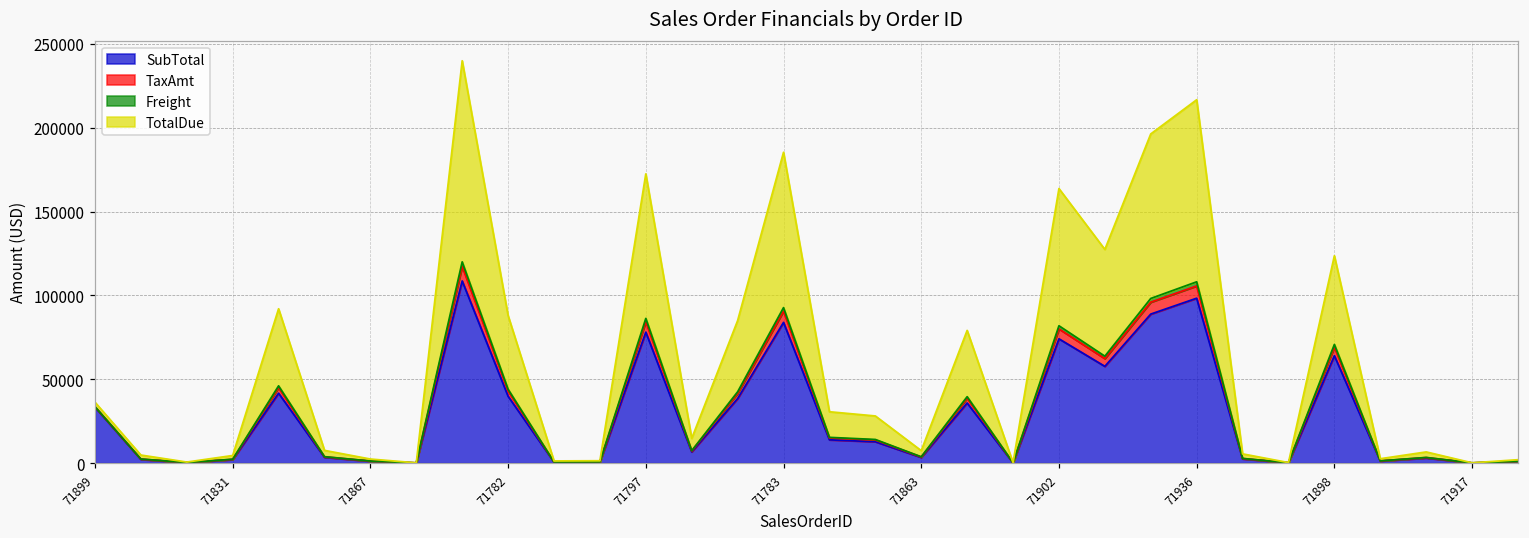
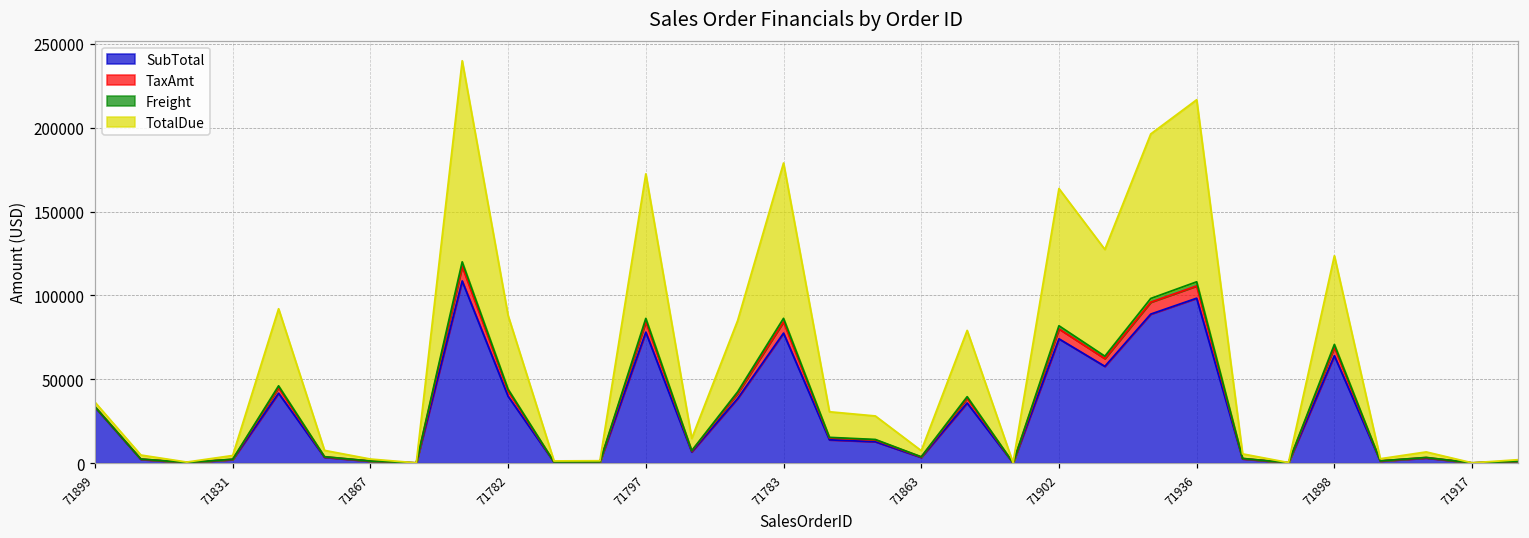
  {
    "SubTotal": {
      "71782": 40000,
      "71797": 78000,
-     "71783": 84000,
+     "71783": 77000,
      "71902": 74000,
      "71936": 98000,
      "71898": 64000
    },
    "TaxAmt": {
      "71797": 6000,
      "71783": 7000,
      "71902": 6000,
      "71936": 7000
    },
    "Freight": {
      "71797": 2000,
      "71783": 2000,
      "71902": 2000,
      "71936": 2000
    },
    "TotalDue": {
      "71899": 3000,
      "71831": 2000,
      "71782": 44000,
      "71797": 86000,
      "71783": 93000,
      "71863": 4000,
      "71902": 82000,
      "71936": 109000,
      "71898": 53000
    }
  }
